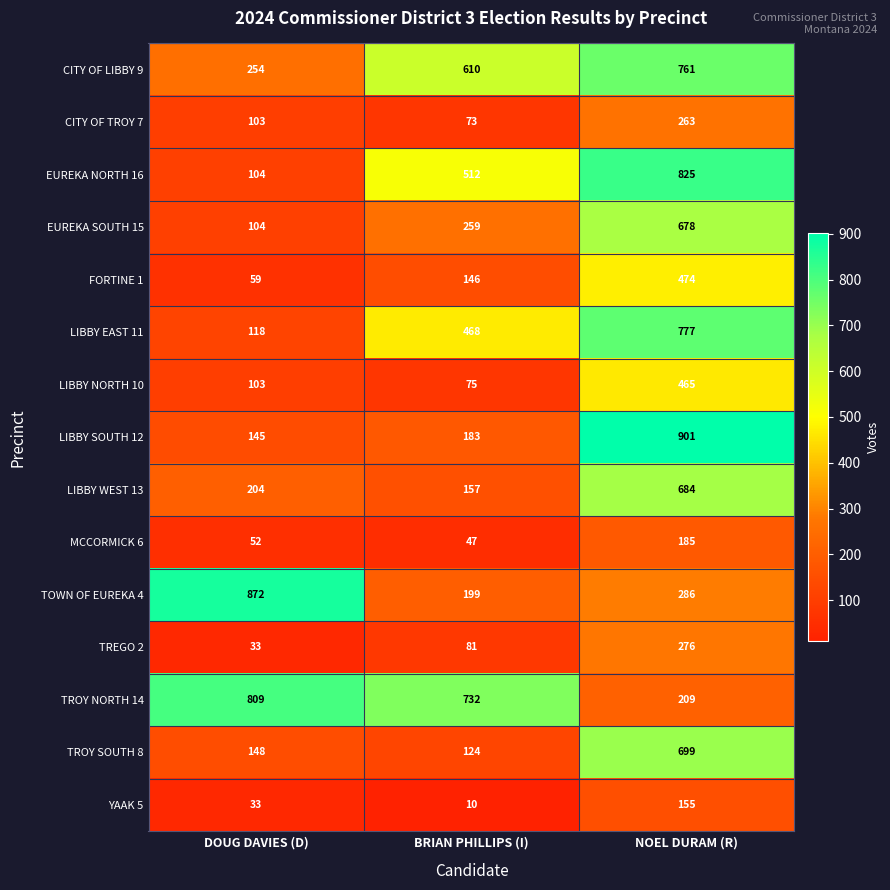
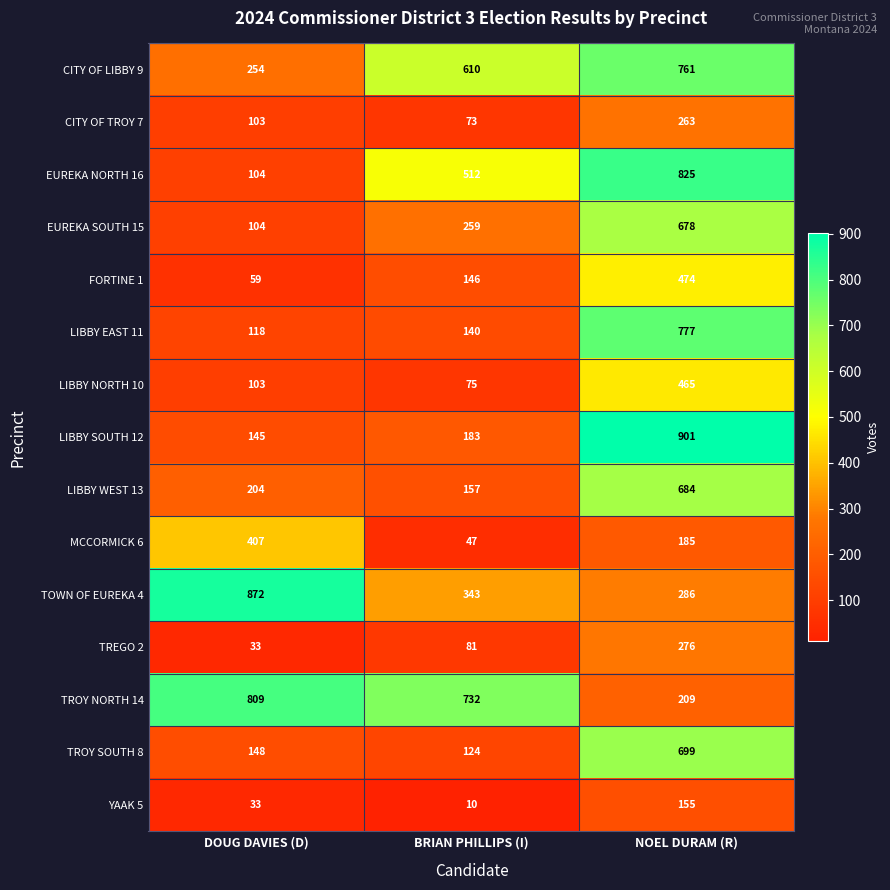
  {
    "CITY OF LIBBY 9": {
      "DOUG DAVIES (D)": 254,
      "BRIAN PHILLIPS (I)": 610,
      "NOEL DURAM (R)": 761
    },
    "CITY OF TROY 7": {
      "DOUG DAVIES (D)": 103,
      "BRIAN PHILLIPS (I)": 73,
      "NOEL DURAM (R)": 263
    },
    "EUREKA NORTH 16": {
      "DOUG DAVIES (D)": 104,
      "BRIAN PHILLIPS (I)": 512,
      "NOEL DURAM (R)": 825
    },
    "EUREKA SOUTH 15": {
      "DOUG DAVIES (D)": 104,
      "BRIAN PHILLIPS (I)": 259,
      "NOEL DURAM (R)": 678
    },
    "FORTINE 1": {
      "DOUG DAVIES (D)": 59,
      "BRIAN PHILLIPS (I)": 146,
      "NOEL DURAM (R)": 474
    },
    "LIBBY EAST 11": {
      "DOUG DAVIES (D)": 118,
-     "BRIAN PHILLIPS (I)": 468,
+     "BRIAN PHILLIPS (I)": 140,
      "NOEL DURAM (R)": 777
    },
    "LIBBY NORTH 10": {
      "DOUG DAVIES (D)": 103,
      "BRIAN PHILLIPS (I)": 75,
      "NOEL DURAM (R)": 465
    },
    "LIBBY SOUTH 12": {
      "DOUG DAVIES (D)": 145,
      "BRIAN PHILLIPS (I)": 183,
      "NOEL DURAM (R)": 901
    },
    "LIBBY WEST 13": {
      "DOUG DAVIES (D)": 204,
      "BRIAN PHILLIPS (I)": 157,
      "NOEL DURAM (R)": 684
    },
    "MCCORMICK 6": {
-     "DOUG DAVIES (D)": 52,
+     "DOUG DAVIES (D)": 407,
      "BRIAN PHILLIPS (I)": 47,
      "NOEL DURAM (R)": 185
    },
    "TOWN OF EUREKA 4": {
      "DOUG DAVIES (D)": 872,
-     "BRIAN PHILLIPS (I)": 199,
+     "BRIAN PHILLIPS (I)": 343,
      "NOEL DURAM (R)": 286
    },
    "TREGO 2": {
      "DOUG DAVIES (D)": 33,
      "BRIAN PHILLIPS (I)": 81,
      "NOEL DURAM (R)": 276
    },
    "TROY NORTH 14": {
      "DOUG DAVIES (D)": 809,
      "BRIAN PHILLIPS (I)": 732,
      "NOEL DURAM (R)": 209
    },
    "TROY SOUTH 8": {
      "DOUG DAVIES (D)": 148,
      "BRIAN PHILLIPS (I)": 124,
      "NOEL DURAM (R)": 699
    },
    "YAAK 5": {
      "DOUG DAVIES (D)": 33,
      "BRIAN PHILLIPS (I)": 10,
      "NOEL DURAM (R)": 155
    }
  }
